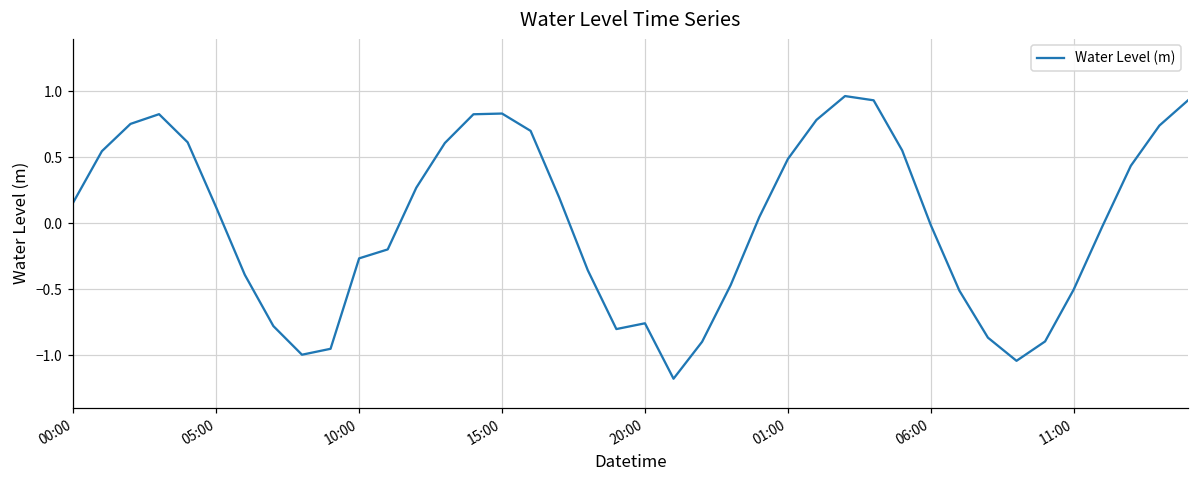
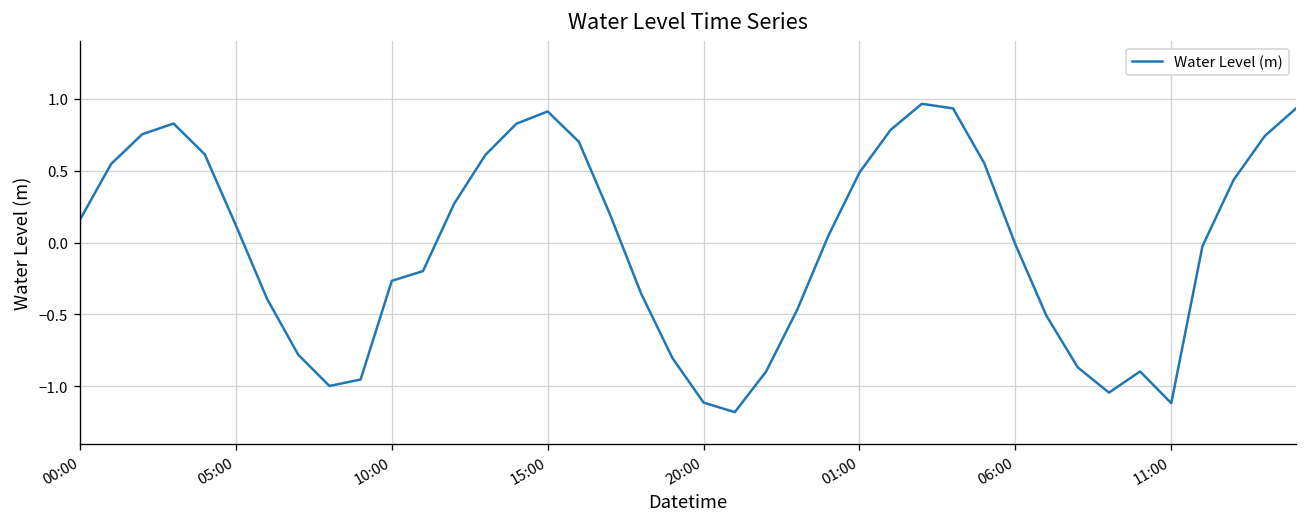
  {
    "00:00": 0.16,
    "05:00": 0.12,
    "10:00": -0.27,
-   "15:00": 0.83,
-   "20:00": -0.76,
+   "15:00": 0.91,
+   "20:00": -1.11,
    "01:00": 0.49,
    "06:00": -0.01,
-   "11:00": -0.50
+   "11:00": -1.12
  }
